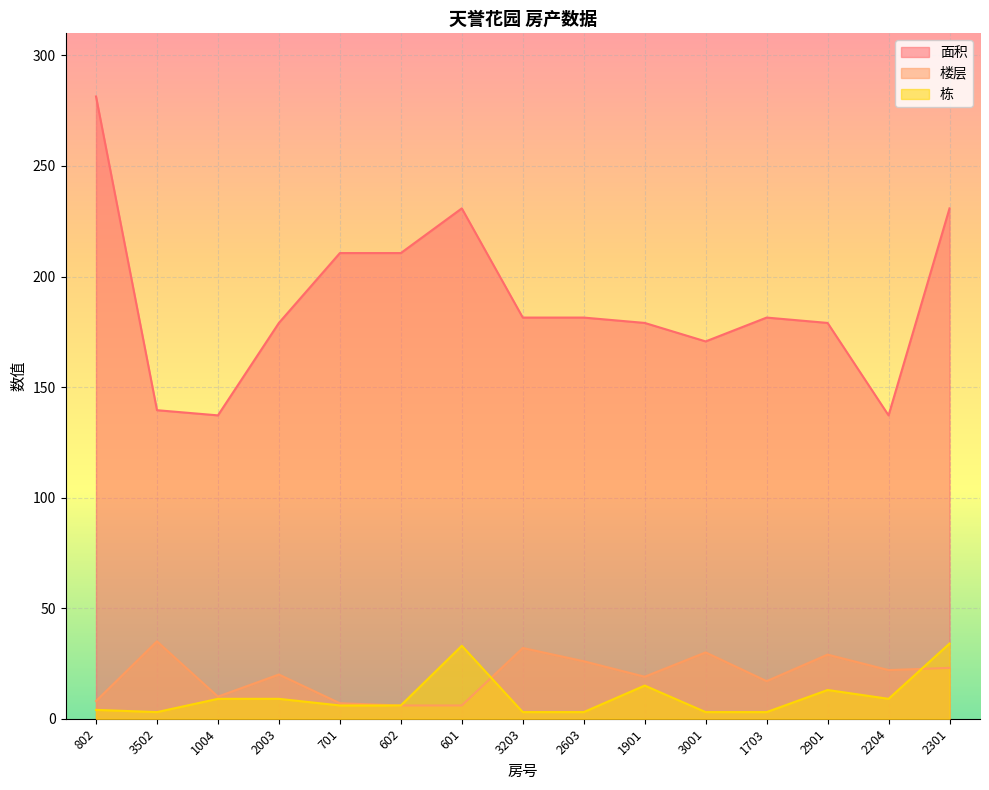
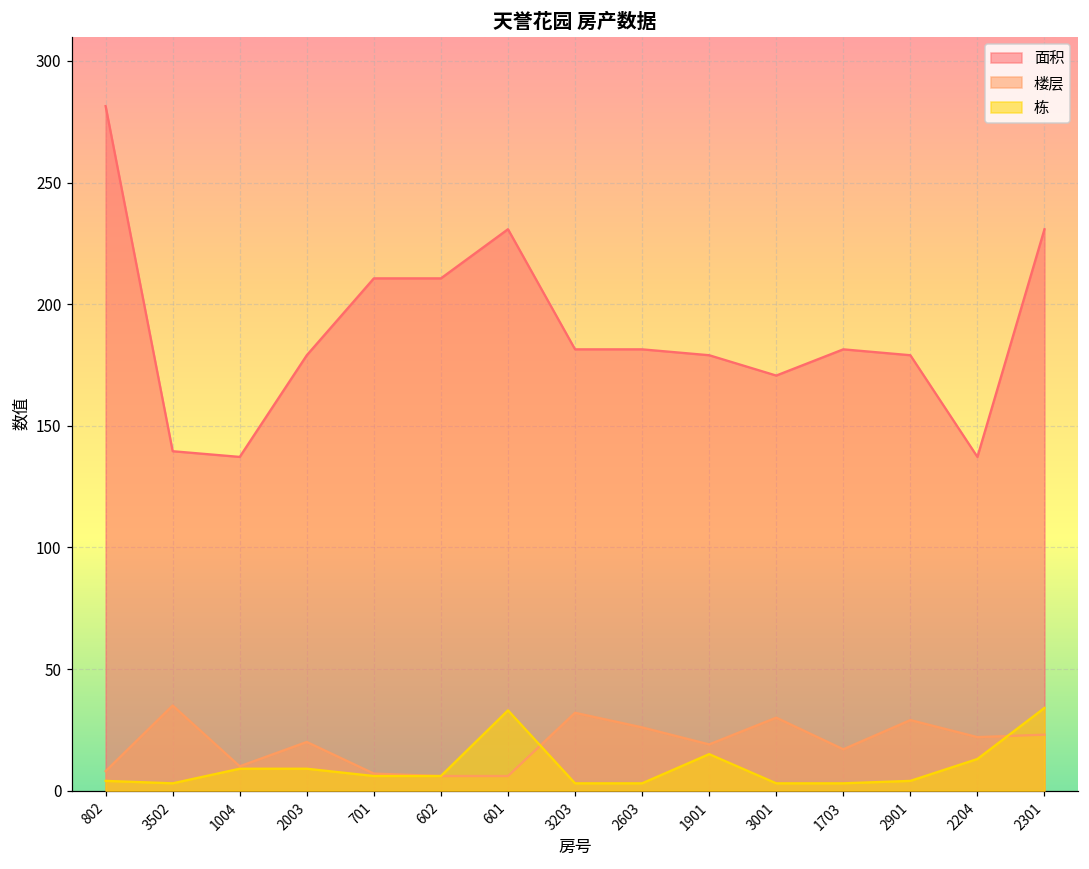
  {
    "栋": {
      "802": 4,
      "3502": 3,
      "2003": 9,
      "601": 33,
      "3203": 3,
      "2603": 3,
      "1901": 15,
      "3001": 3,
      "1703": 3,
-     "2901": 13,
-     "2204": 9,
+     "2901": 4,
+     "2204": 13,
      "2301": 34
    }
  }
